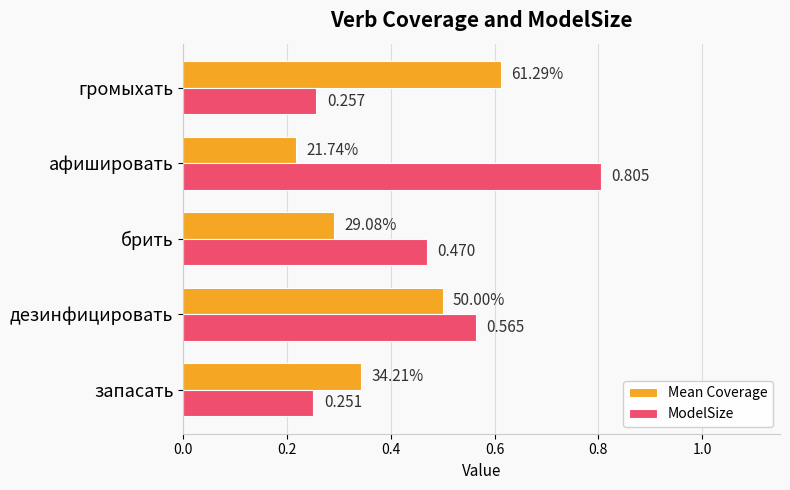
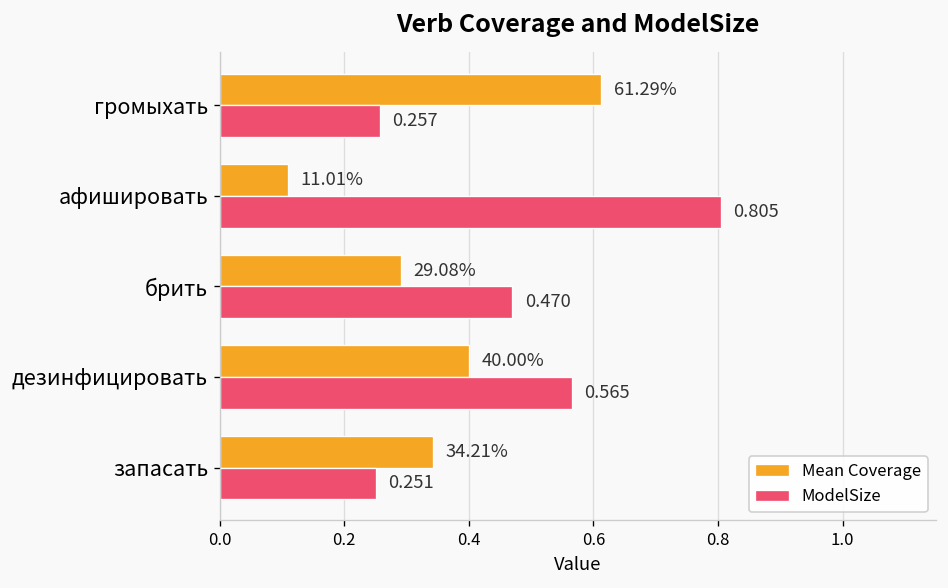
  {
    "Mean Coverage": {
      "громыхать": "61.29%",
-     "афишировать": "21.74%",
+     "афишировать": "11.01%",
      "брить": "29.08%",
-     "дезинфицировать": "50.00%",
+     "дезинфицировать": "40.00%",
      "запасать": "34.21%"
    },
    "ModelSize": {
      "громыхать": "0.257",
      "афишировать": "0.805",
      "брить": "0.470",
      "дезинфицировать": "0.565",
      "запасать": "0.251"
    }
  }
